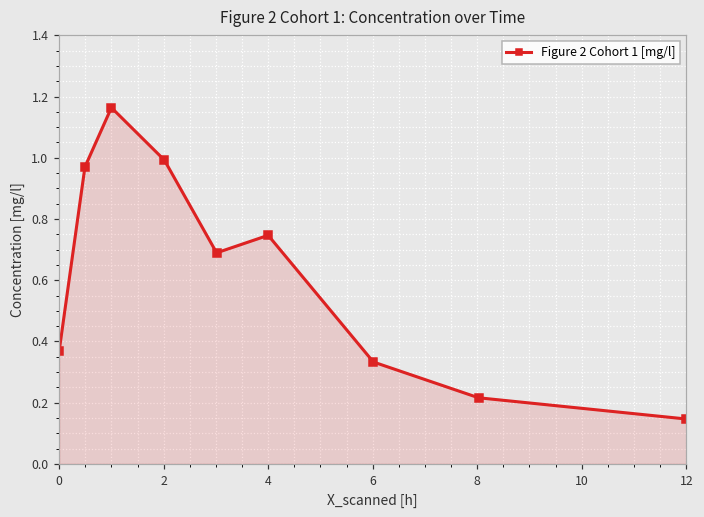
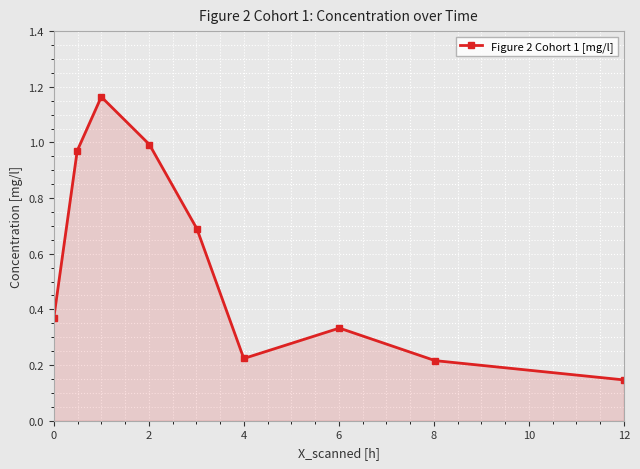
  {
    "0": 0.37,
-   "4": 0.75,
+   "4": 0.22,
    "12": 0.15
  }
